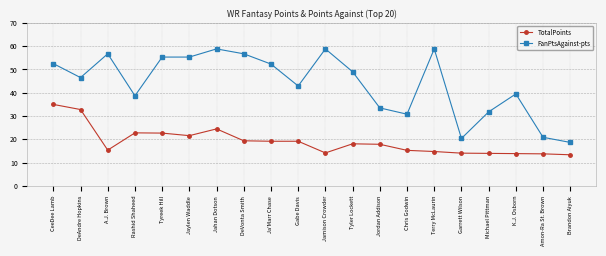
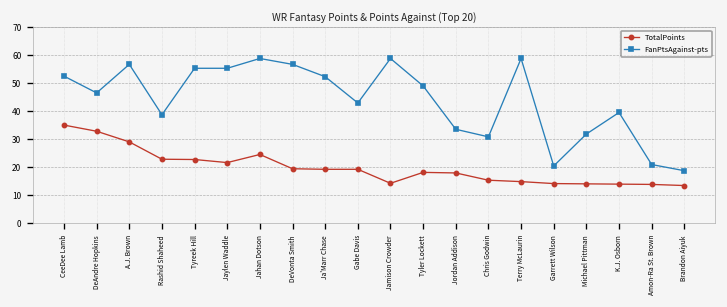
  {
    "TotalPoints": {
      "CeeDee Lamb": 35,
      "DeAndre Hopkins": 33,
-     "A.J. Brown": 15,
+     "A.J. Brown": 29,
      "Rashid Shaheed": 23,
      "Tyreek Hill": 23,
      "Jaylen Waddle": 22,
      "Jahan Dotson": 25,
      "DeVonta Smith": 19,
      "Ja'Marr Chase": 19,
      "Gabe Davis": 19,
      "Jamison Crowder": 14,
      "Tyler Lockett": 18,
      "Jordan Addison": 18,
      "Chris Godwin": 15,
      "Terry McLaurin": 15,
      "Garrett Wilson": 14,
      "Michael Pittman": 14,
      "K.J. Osborn": 14,
      "Amon-Ra St. Brown": 14,
      "Brandon Aiyuk": 13
    },
    "FanPtsAgainst-pts": {
      "CeeDee Lamb": 53,
      "DeAndre Hopkins": 47,
      "A.J. Brown": 57,
      "Rashid Shaheed": 39,
      "Tyreek Hill": 55,
      "Jaylen Waddle": 55,
      "Jahan Dotson": 59,
      "DeVonta Smith": 57,
      "Ja'Marr Chase": 52,
      "Gabe Davis": 43,
      "Jamison Crowder": 59,
      "Tyler Lockett": 49,
      "Jordan Addison": 34,
      "Chris Godwin": 31,
      "Terry McLaurin": 59,
      "Garrett Wilson": 20,
      "Michael Pittman": 32,
      "K.J. Osborn": 40,
      "Amon-Ra St. Brown": 21,
      "Brandon Aiyuk": 19
    }
  }
